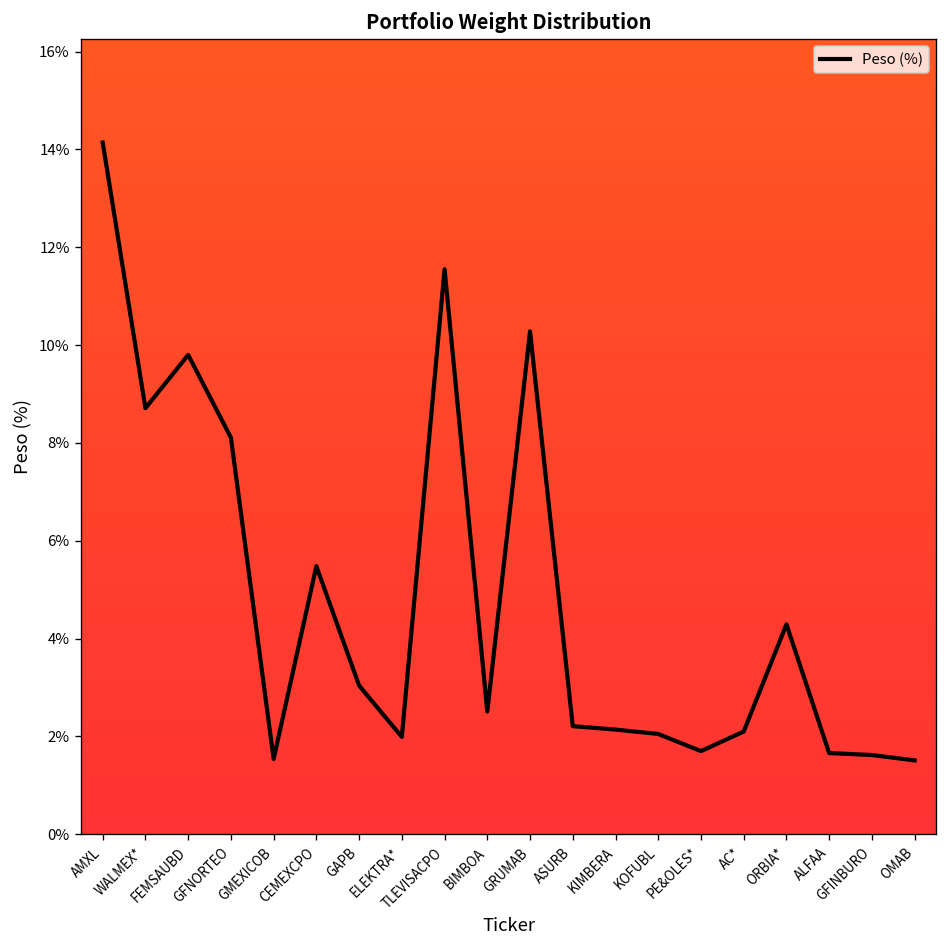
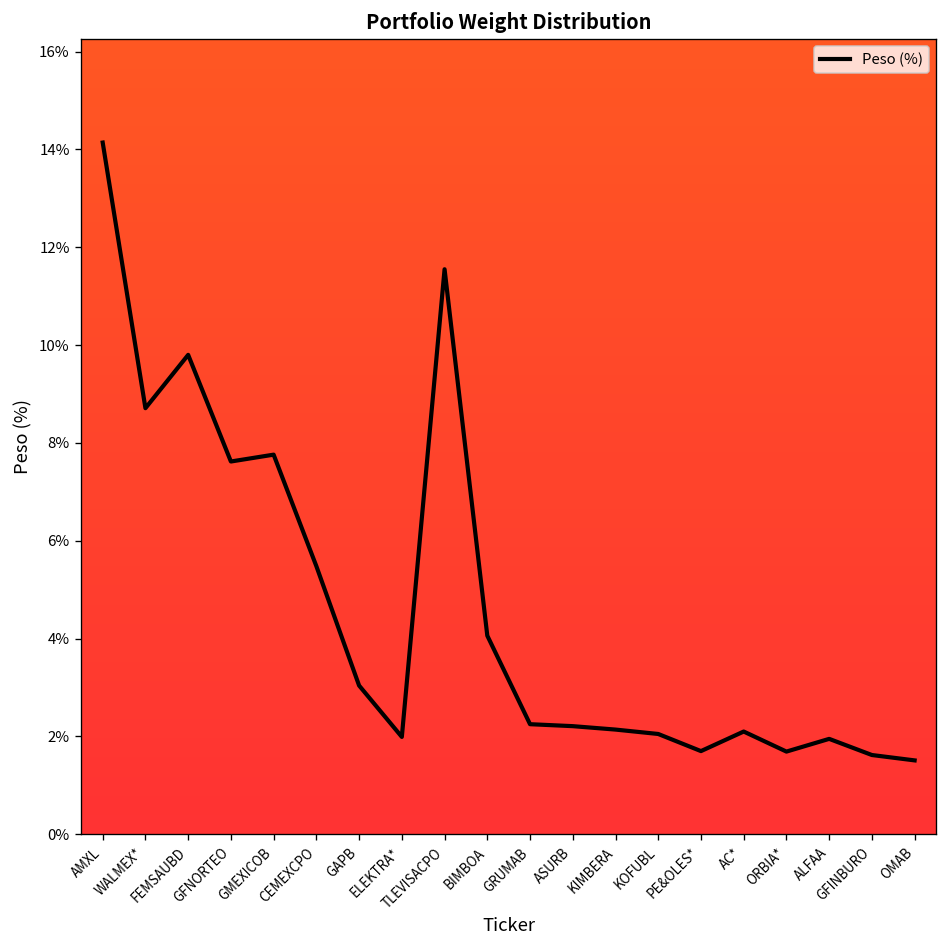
  {
    "AMXL": "14.1%",
    "WALMEX*": "8.7%",
    "FEMSAUBD": "9.8%",
-   "GFNORTEO": "8.1%",
-   "GMEXICOB": "1.5%",
+   "GFNORTEO": "7.6%",
+   "GMEXICOB": "7.8%",
    "CEMEXCPO": "5.5%",
    "GAPB": "3.0%",
    "ELEKTRA*": "2.0%",
    "TLEVISACPO": "11.6%",
-   "BIMBOA": "2.5%",
-   "GRUMAB": "10.3%",
+   "BIMBOA": "4.1%",
+   "GRUMAB": "2.3%",
    "ASURB": "2.2%",
    "KIMBERA": "2.1%",
    "KOFUBL": "2.1%",
    "PE&OLES*": "1.7%",
    "AC*": "2.1%",
-   "ORBIA*": "4.3%",
-   "ALFAA": "1.7%",
+   "ORBIA*": "1.7%",
+   "ALFAA": "2.0%",
    "GFINBURO": "1.6%",
    "OMAB": "1.5%"
  }
